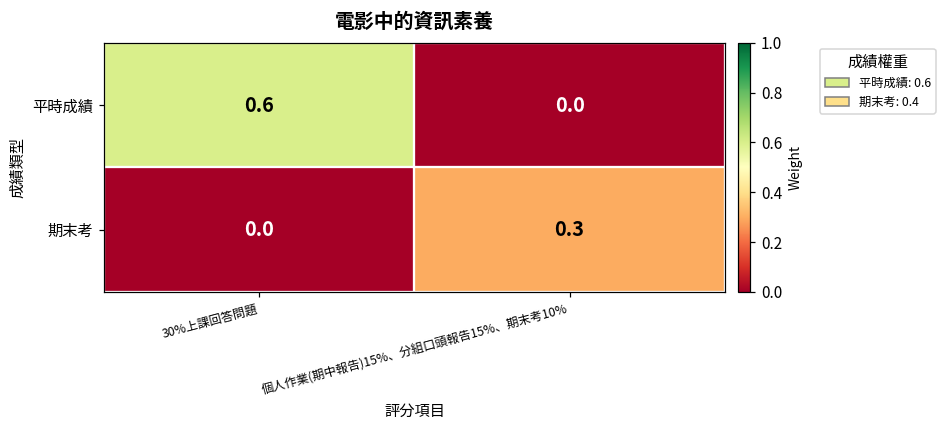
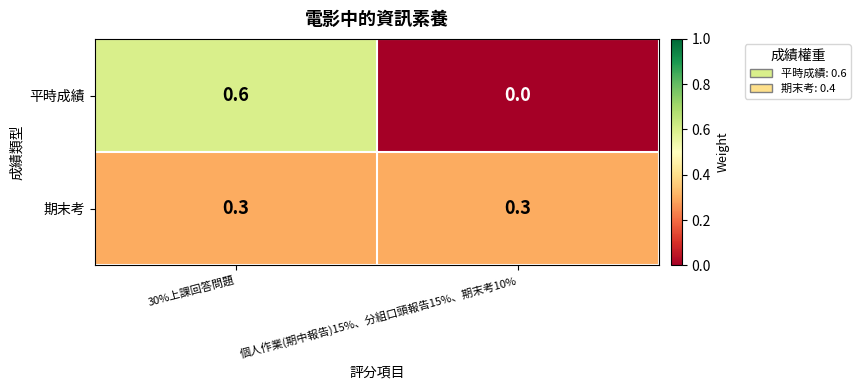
  {
    "平時成績": {
      "30%上課回答問題": 0.6,
      "個人作業(期中報告)15%、分組口頭報告15%、期末考10%": 0.0
    },
    "期末考": {
-     "30%上課回答問題": 0.0,
+     "30%上課回答問題": 0.3,
      "個人作業(期中報告)15%、分組口頭報告15%、期末考10%": 0.3
    }
  }
